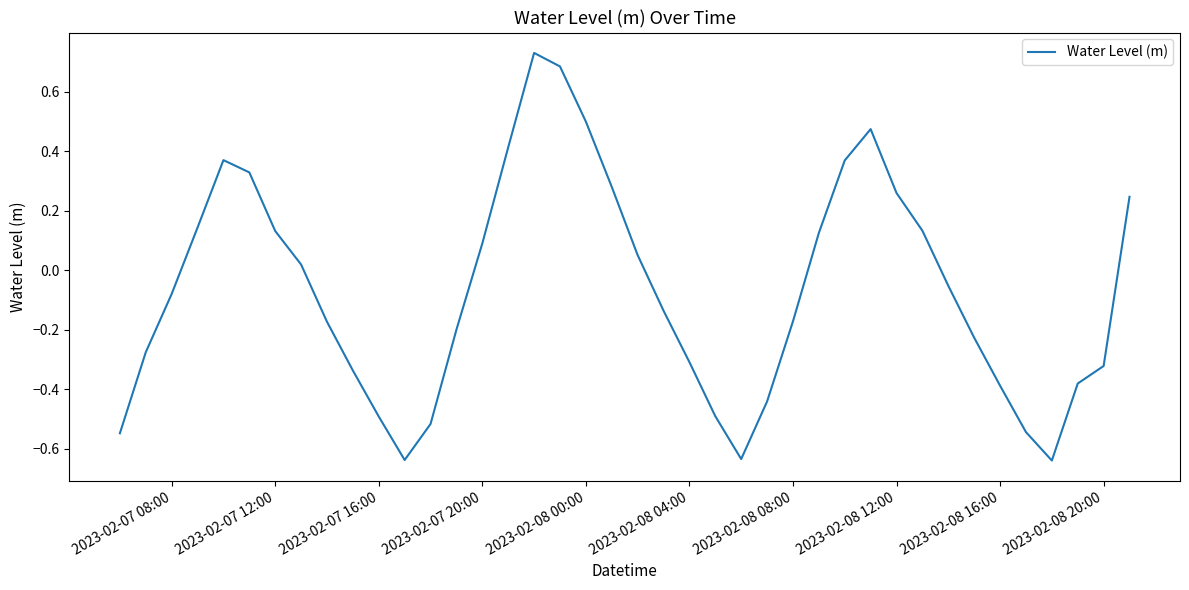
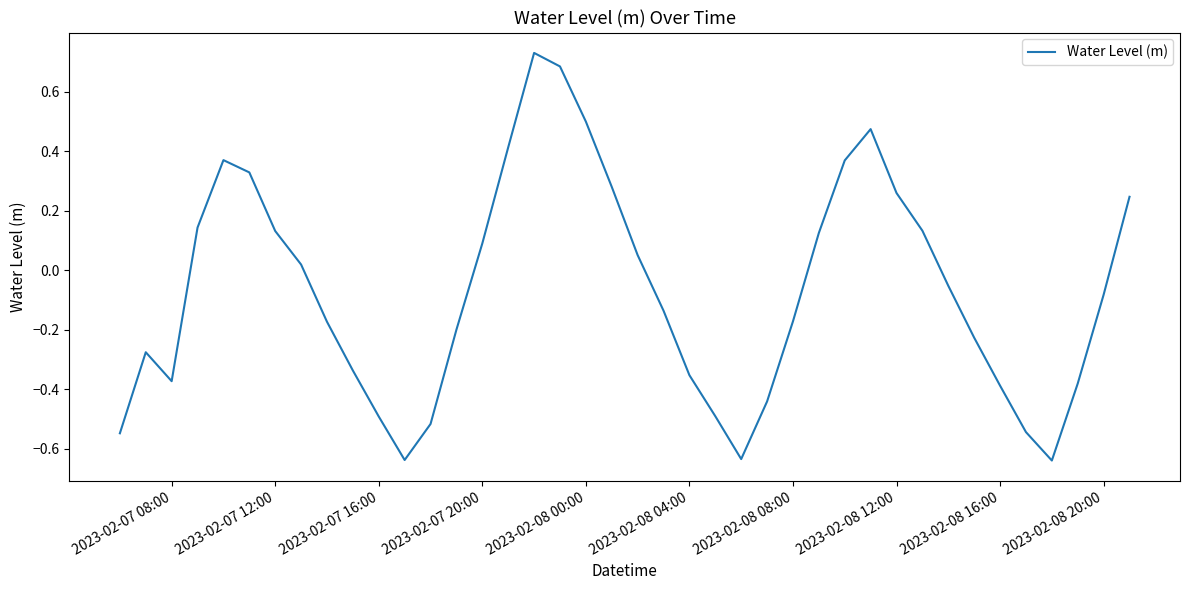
  {
-   "2023-02-07 08:00": -0.08,
+   "2023-02-07 08:00": -0.37,
    "2023-02-07 12:00": 0.13,
    "2023-02-07 16:00": -0.49,
    "2023-02-07 20:00": 0.09,
    "2023-02-08 00:00": 0.50,
-   "2023-02-08 04:00": -0.31,
+   "2023-02-08 04:00": -0.35,
    "2023-02-08 08:00": -0.17,
    "2023-02-08 12:00": 0.26,
    "2023-02-08 16:00": -0.39,
-   "2023-02-08 20:00": -0.32
+   "2023-02-08 20:00": -0.08
  }
